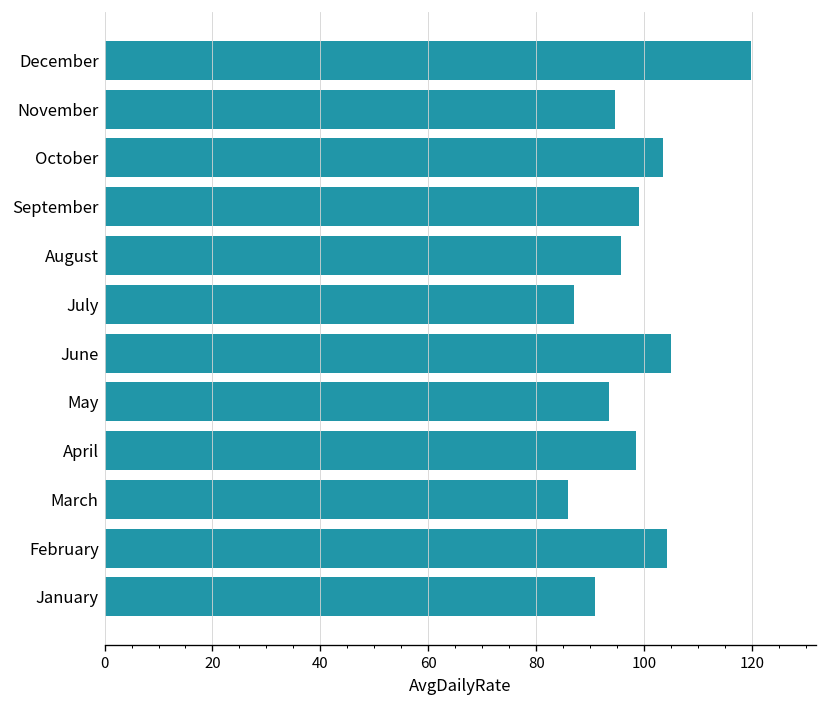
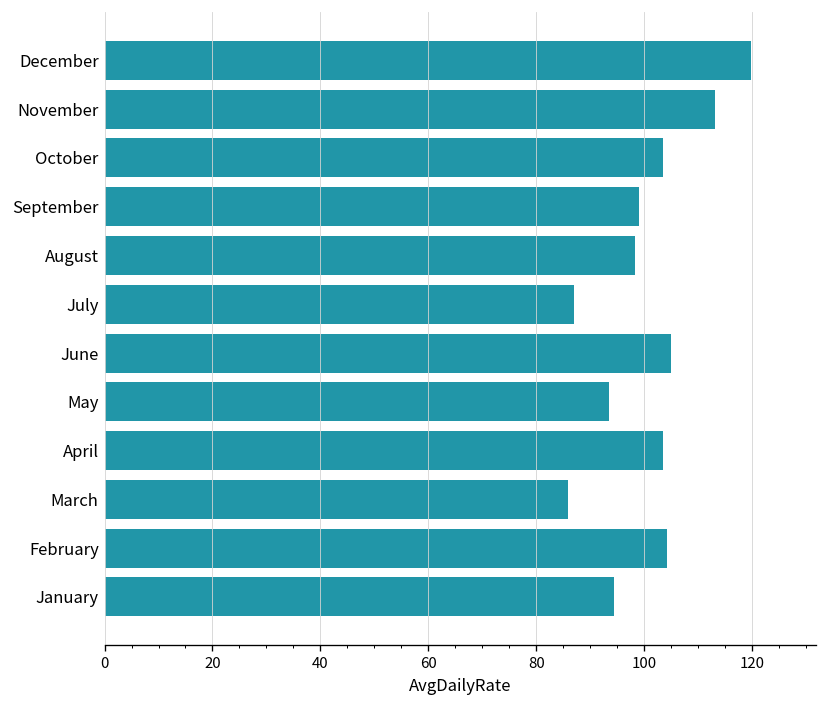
  {
    "December": 120,
-   "November": 95,
+   "November": 113,
    "October": 103,
    "September": 99,
-   "August": 96,
+   "August": 98,
    "July": 87,
    "June": 105,
    "May": 94,
-   "April": 99,
+   "April": 103,
    "March": 86,
    "February": 104,
-   "January": 91
+   "January": 94
  }
